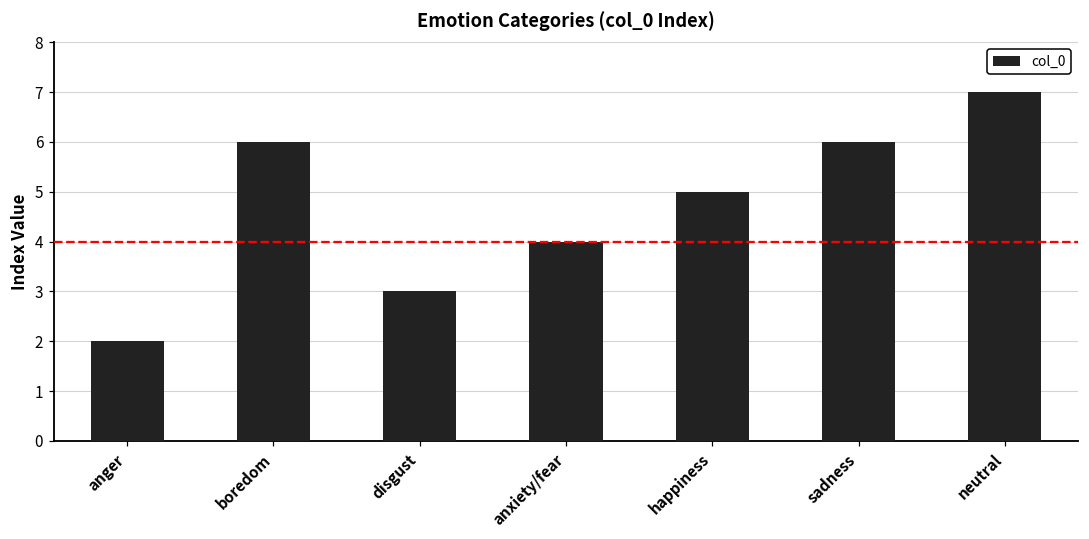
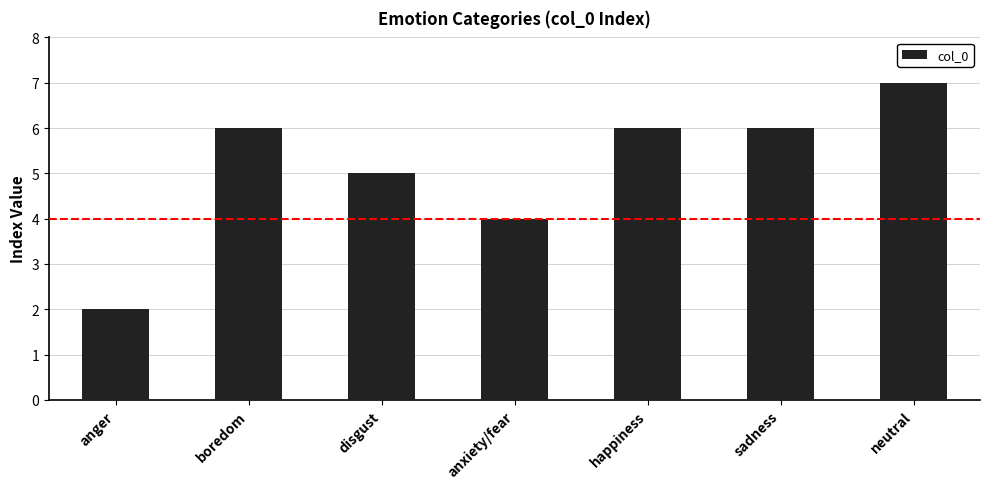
  {
    "anger": 2,
    "boredom": 6,
-   "disgust": 3,
+   "disgust": 5,
    "anxiety/fear": 4,
-   "happiness": 5,
+   "happiness": 6,
    "sadness": 6,
    "neutral": 7
  }
